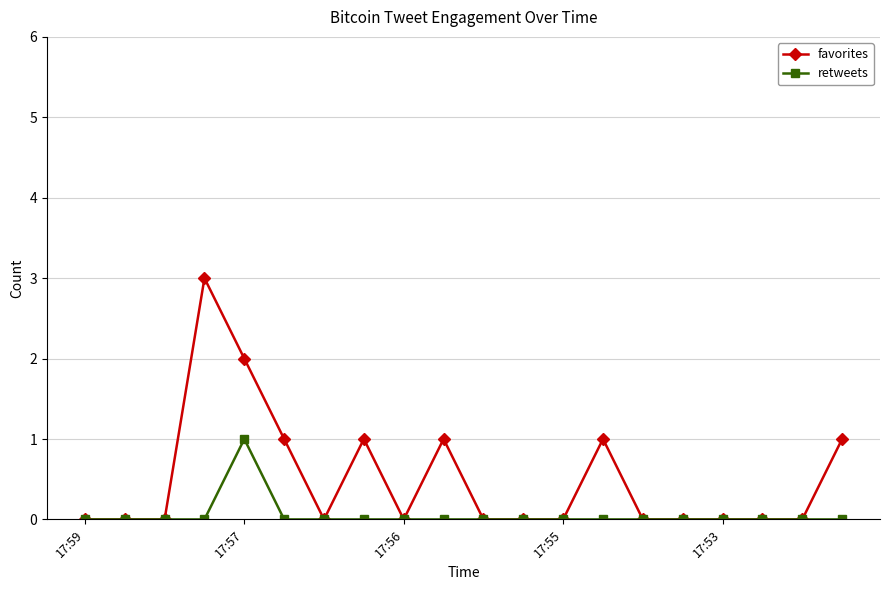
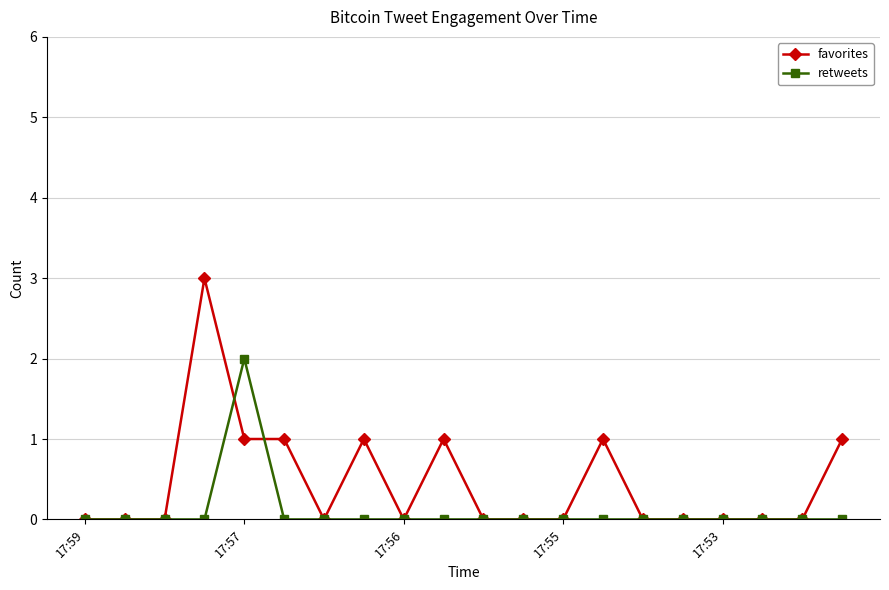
  {
    "favorites": {
-     "17:57": 2
+     "17:57": 1
    },
    "retweets": {
-     "17:57": 1
+     "17:57": 2
    }
  }
